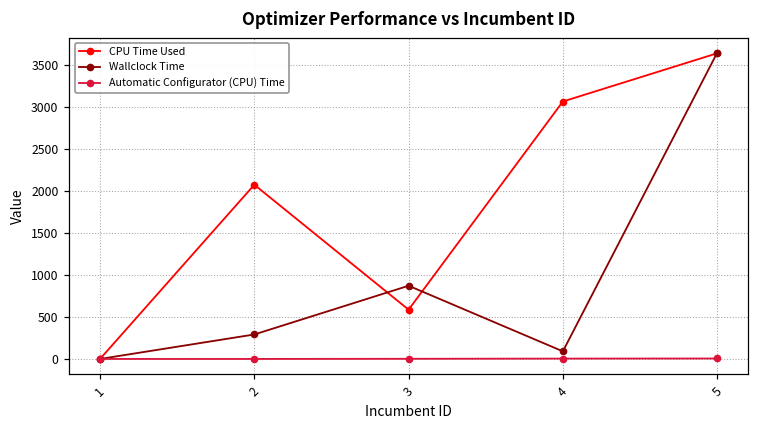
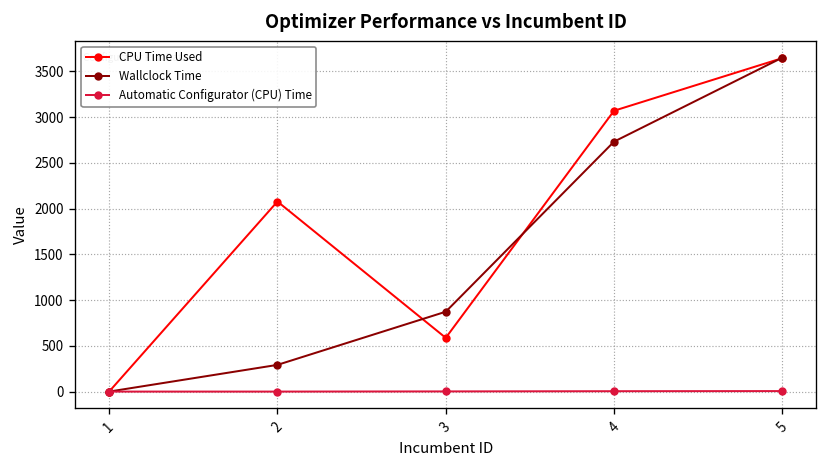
  {
    "CPU Time Used": {
      "2": 2100,
      "3": 600,
      "4": 3100
    },
    "Wallclock Time": {
      "2": 300,
      "3": 900,
-     "4": 100
+     "4": 2700
    },
    "Automatic Configurator (CPU) Time": {
      "2": 0,
      "3": 0,
      "4": 0,
      "5": 0
    }
  }
